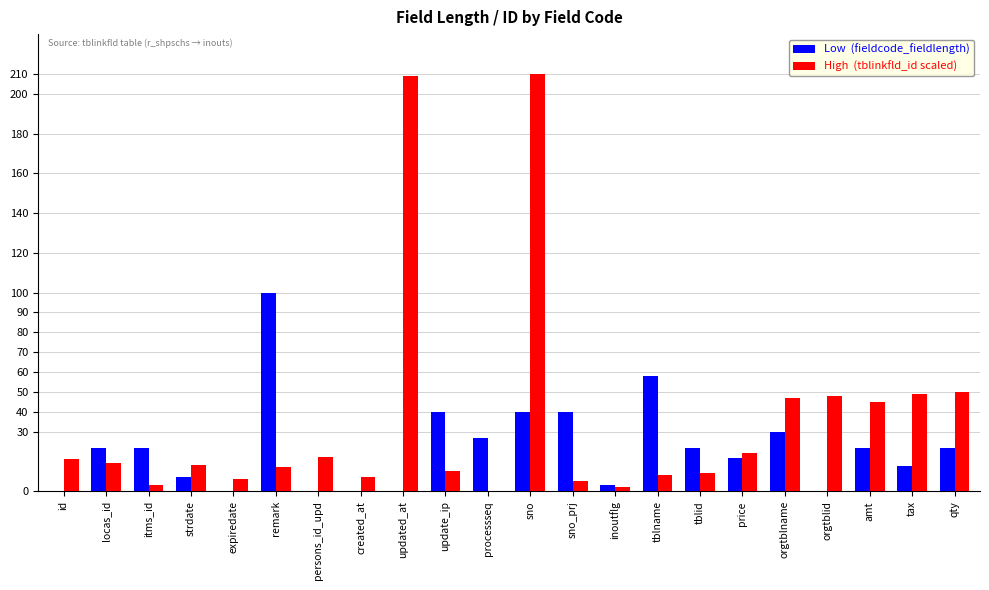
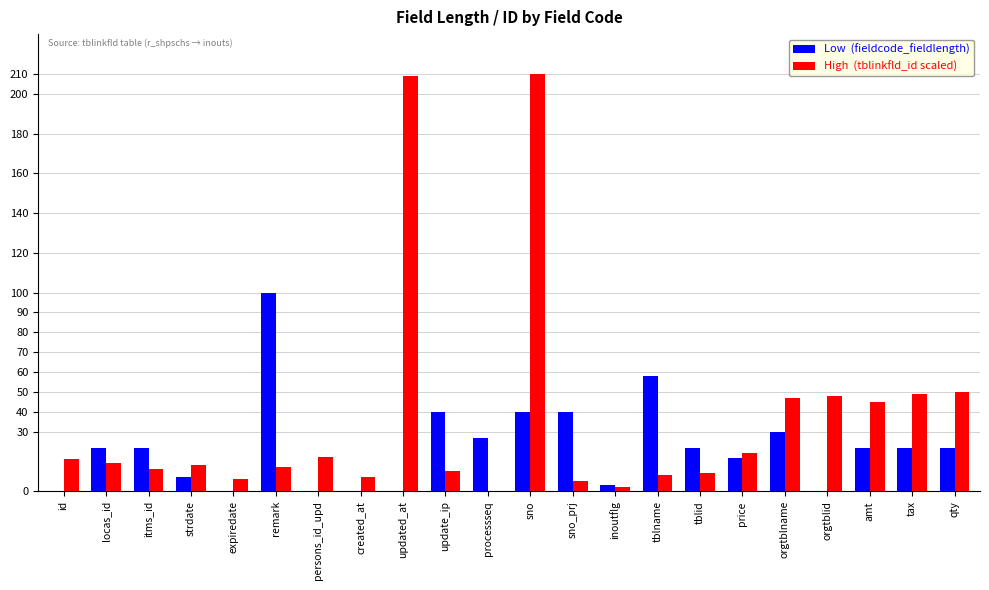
  {
    "Low (fieldcode_fieldlength)": {
      "id": 0,
      "locas_id": 22,
      "itms_id": 22,
      "strdate": 7,
      "expiredate": 0,
      "remark": 100,
      "persons_id_upd": 0,
      "created_at": 0,
      "updated_at": 0,
      "update_ip": 40,
      "processseq": 27,
      "sno": 40,
      "sno_prj": 40,
      "inoutflg": 3,
      "tblname": 58,
      "tblid": 22,
      "price": 17,
      "orgtblname": 30,
      "orgtblid": 0,
      "amt": 22,
-     "tax": 13,
+     "tax": 22,
      "qty": 22
    },
    "High (tblinkfld_id scaled)": {
      "id": 16,
      "locas_id": 14,
-     "itms_id": 3,
+     "itms_id": 11,
      "strdate": 13,
      "expiredate": 6,
      "remark": 12,
      "persons_id_upd": 17,
      "created_at": 7,
      "updated_at": 209,
      "update_ip": 10,
      "processseq": 0,
      "sno": 210,
      "sno_prj": 5,
      "inoutflg": 2,
      "tblname": 8,
      "tblid": 9,
      "price": 19,
      "orgtblname": 47,
      "orgtblid": 48,
      "amt": 45,
      "tax": 49,
      "qty": 50
    }
  }
